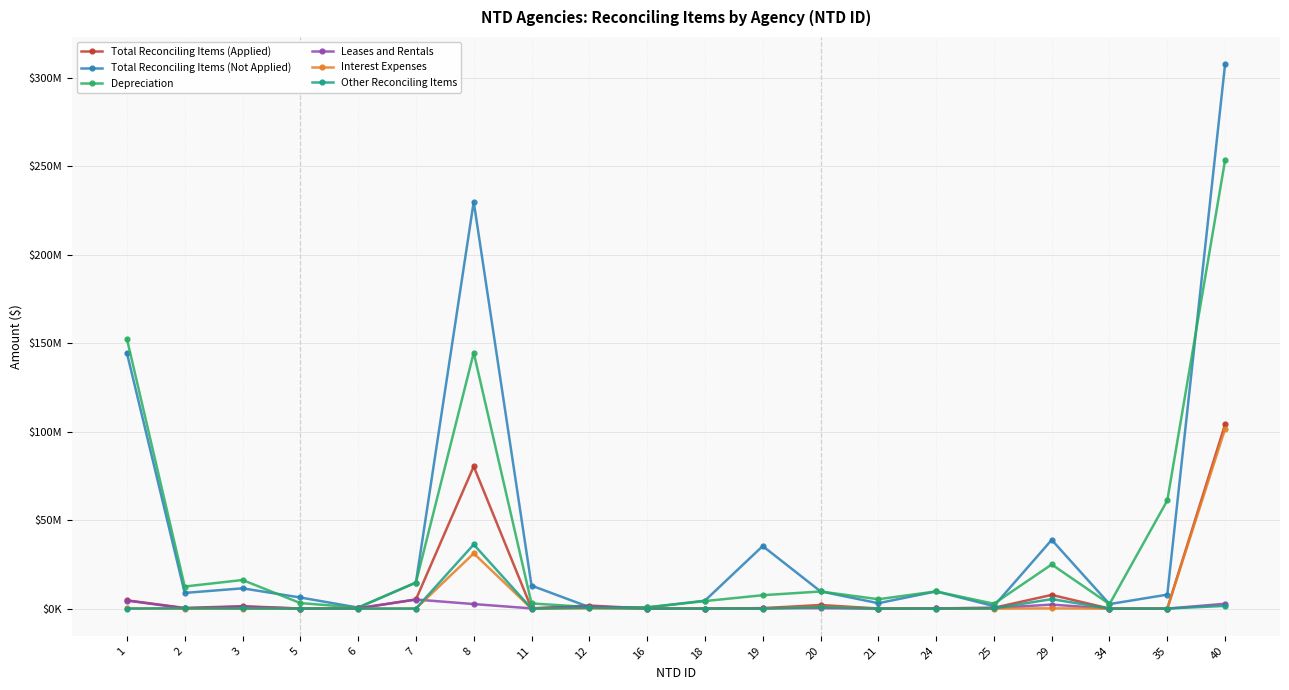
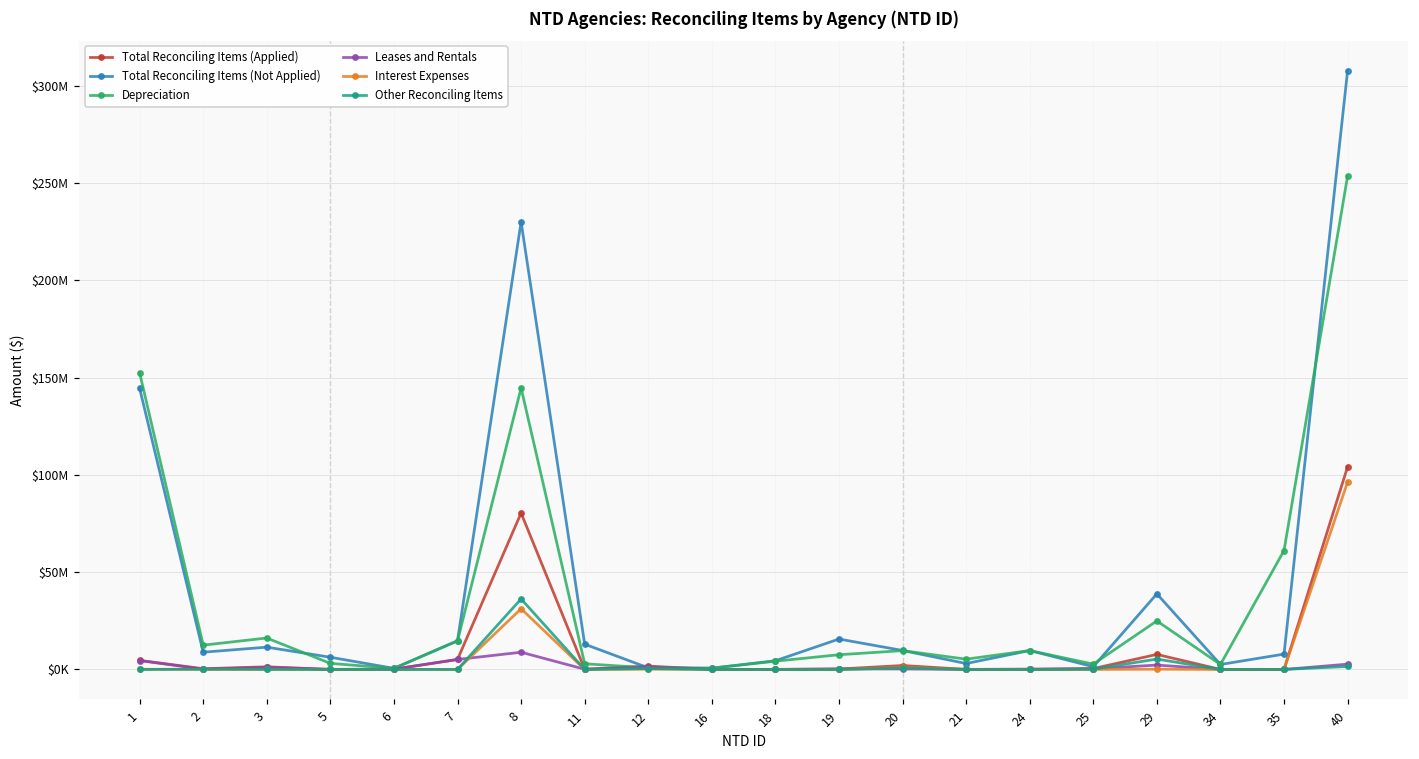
  {
    "Total Reconciling Items (Applied)": {
      "8": "$80000000",
      "29": "$8000000",
      "40": "$104000000"
    },
    "Total Reconciling Items (Not Applied)": {
      "1": "$144000000",
      "2": "$9000000",
      "3": "$11000000",
      "5": "$6000000",
      "8": "$230000000",
      "11": "$13000000",
-     "19": "$35000000",
+     "19": "$16000000",
      "21": "$3000000",
      "29": "$39000000",
      "35": "$8000000",
      "40": "$308000000"
    },
    "Leases and Rentals": {
-     "8": "$3000000",
+     "8": "$9000000",
      "29": "$2000000"
    },
    "Interest Expenses": {
      "8": "$31000000",
      "29": "$0",
-     "40": "$102000000"
+     "40": "$96000000"
    }
  }
